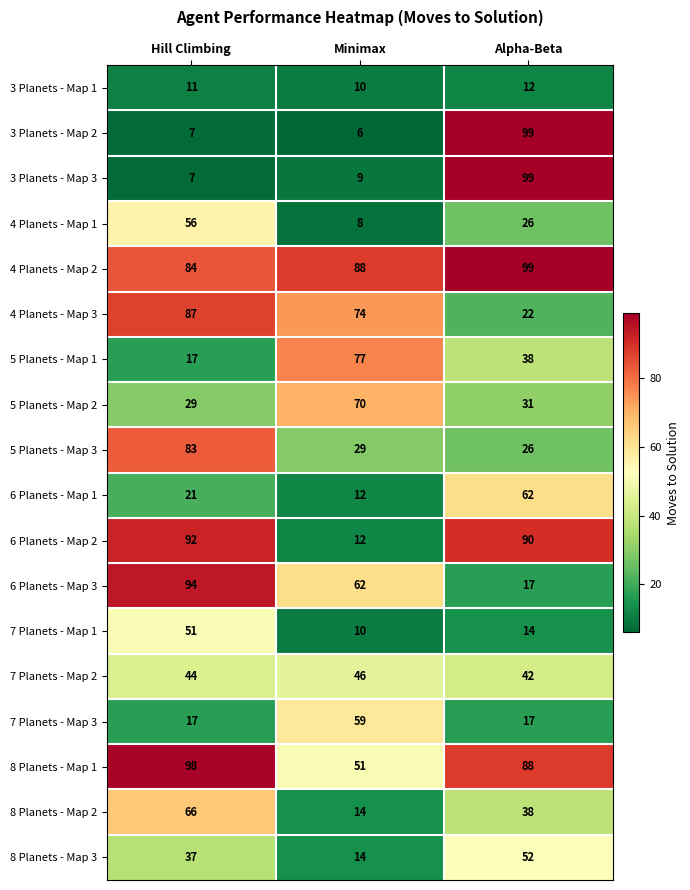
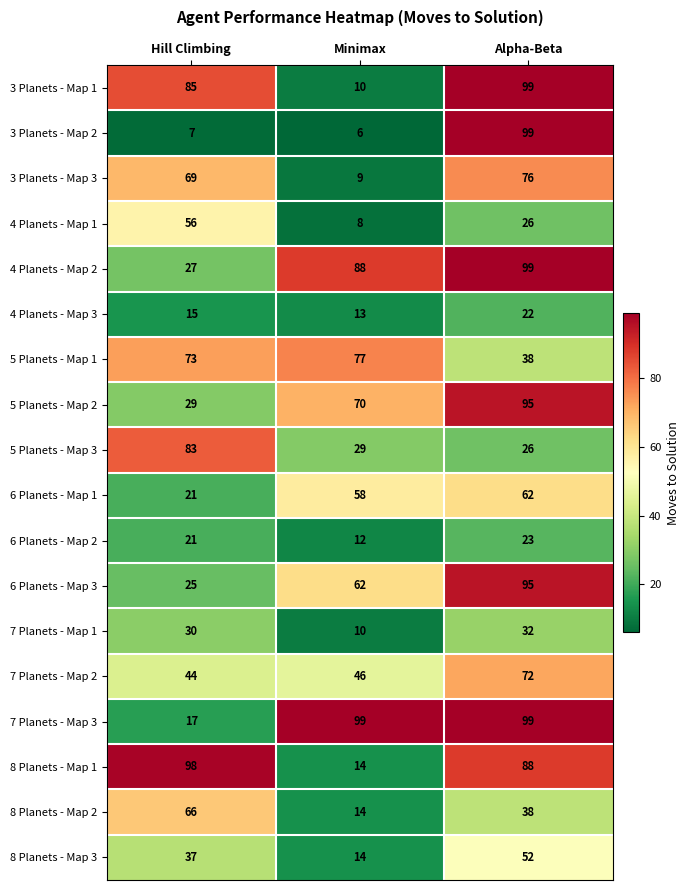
  {
    "3 Planets - Map 1": {
-     "Hill Climbing": 11,
+     "Hill Climbing": 85,
      "Minimax": 10,
-     "Alpha-Beta": 12
+     "Alpha-Beta": 99
    },
    "3 Planets - Map 2": {
      "Hill Climbing": 7,
      "Minimax": 6,
      "Alpha-Beta": 99
    },
    "3 Planets - Map 3": {
-     "Hill Climbing": 7,
+     "Hill Climbing": 69,
      "Minimax": 9,
-     "Alpha-Beta": 99
+     "Alpha-Beta": 76
    },
    "4 Planets - Map 1": {
      "Hill Climbing": 56,
      "Minimax": 8,
      "Alpha-Beta": 26
    },
    "4 Planets - Map 2": {
-     "Hill Climbing": 84,
+     "Hill Climbing": 27,
      "Minimax": 88,
      "Alpha-Beta": 99
    },
    "4 Planets - Map 3": {
-     "Hill Climbing": 87,
-     "Minimax": 74,
+     "Hill Climbing": 15,
+     "Minimax": 13,
      "Alpha-Beta": 22
    },
    "5 Planets - Map 1": {
-     "Hill Climbing": 17,
+     "Hill Climbing": 73,
      "Minimax": 77,
      "Alpha-Beta": 38
    },
    "5 Planets - Map 2": {
      "Hill Climbing": 29,
      "Minimax": 70,
-     "Alpha-Beta": 31
+     "Alpha-Beta": 95
    },
    "5 Planets - Map 3": {
      "Hill Climbing": 83,
      "Minimax": 29,
      "Alpha-Beta": 26
    },
    "6 Planets - Map 1": {
      "Hill Climbing": 21,
-     "Minimax": 12,
+     "Minimax": 58,
      "Alpha-Beta": 62
    },
    "6 Planets - Map 2": {
-     "Hill Climbing": 92,
+     "Hill Climbing": 21,
      "Minimax": 12,
-     "Alpha-Beta": 90
+     "Alpha-Beta": 23
    },
    "6 Planets - Map 3": {
-     "Hill Climbing": 94,
+     "Hill Climbing": 25,
      "Minimax": 62,
-     "Alpha-Beta": 17
+     "Alpha-Beta": 95
    },
    "7 Planets - Map 1": {
-     "Hill Climbing": 51,
+     "Hill Climbing": 30,
      "Minimax": 10,
-     "Alpha-Beta": 14
+     "Alpha-Beta": 32
    },
    "7 Planets - Map 2": {
      "Hill Climbing": 44,
      "Minimax": 46,
-     "Alpha-Beta": 42
+     "Alpha-Beta": 72
    },
    "7 Planets - Map 3": {
      "Hill Climbing": 17,
-     "Minimax": 59,
-     "Alpha-Beta": 17
+     "Minimax": 99,
+     "Alpha-Beta": 99
    },
    "8 Planets - Map 1": {
      "Hill Climbing": 98,
-     "Minimax": 51,
+     "Minimax": 14,
      "Alpha-Beta": 88
    },
    "8 Planets - Map 2": {
      "Hill Climbing": 66,
      "Minimax": 14,
      "Alpha-Beta": 38
    },
    "8 Planets - Map 3": {
      "Hill Climbing": 37,
      "Minimax": 14,
      "Alpha-Beta": 52
    }
  }
